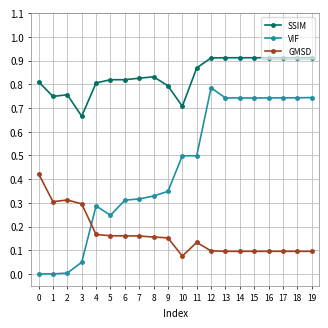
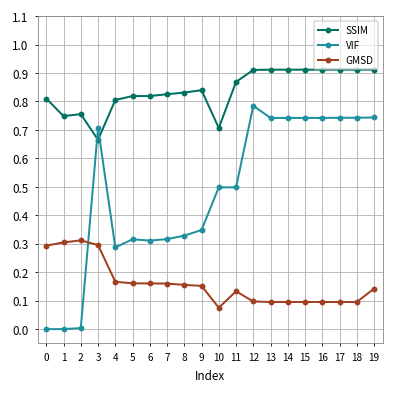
  {
    "SSIM": {
      "0": 0.81,
      "1": 0.75,
      "2": 0.76,
      "3": 0.67,
      "4": 0.81,
      "5": 0.82,
      "6": 0.82,
      "7": 0.83,
      "8": 0.83,
-     "9": 0.79,
+     "9": 0.84,
      "10": 0.71,
      "11": 0.87,
      "12": 0.91,
      "13": 0.91,
      "14": 0.91,
      "15": 0.91
    },
    "VIF": {
      "0": 0.00,
      "1": 0.00,
      "2": 0.00,
-     "3": 0.05,
+     "3": 0.71,
      "4": 0.29,
-     "5": 0.25,
+     "5": 0.32,
      "6": 0.31,
      "7": 0.32,
      "8": 0.33,
      "9": 0.35,
      "10": 0.50,
      "11": 0.50,
      "12": 0.79,
      "13": 0.74,
      "14": 0.74,
      "15": 0.74,
      "16": 0.74,
      "17": 0.74,
      "18": 0.74,
      "19": 0.74
    },
    "GMSD": {
-     "0": 0.42,
+     "0": 0.29,
      "1": 0.30,
      "2": 0.31,
      "3": 0.30,
      "4": 0.17,
      "5": 0.16,
      "6": 0.16,
      "7": 0.16,
      "8": 0.16,
      "9": 0.15,
      "10": 0.08,
      "11": 0.13,
      "12": 0.10,
      "13": 0.10,
      "14": 0.10,
      "15": 0.10,
      "16": 0.10,
      "17": 0.10,
      "18": 0.10,
-     "19": 0.10
+     "19": 0.14
    }
  }
